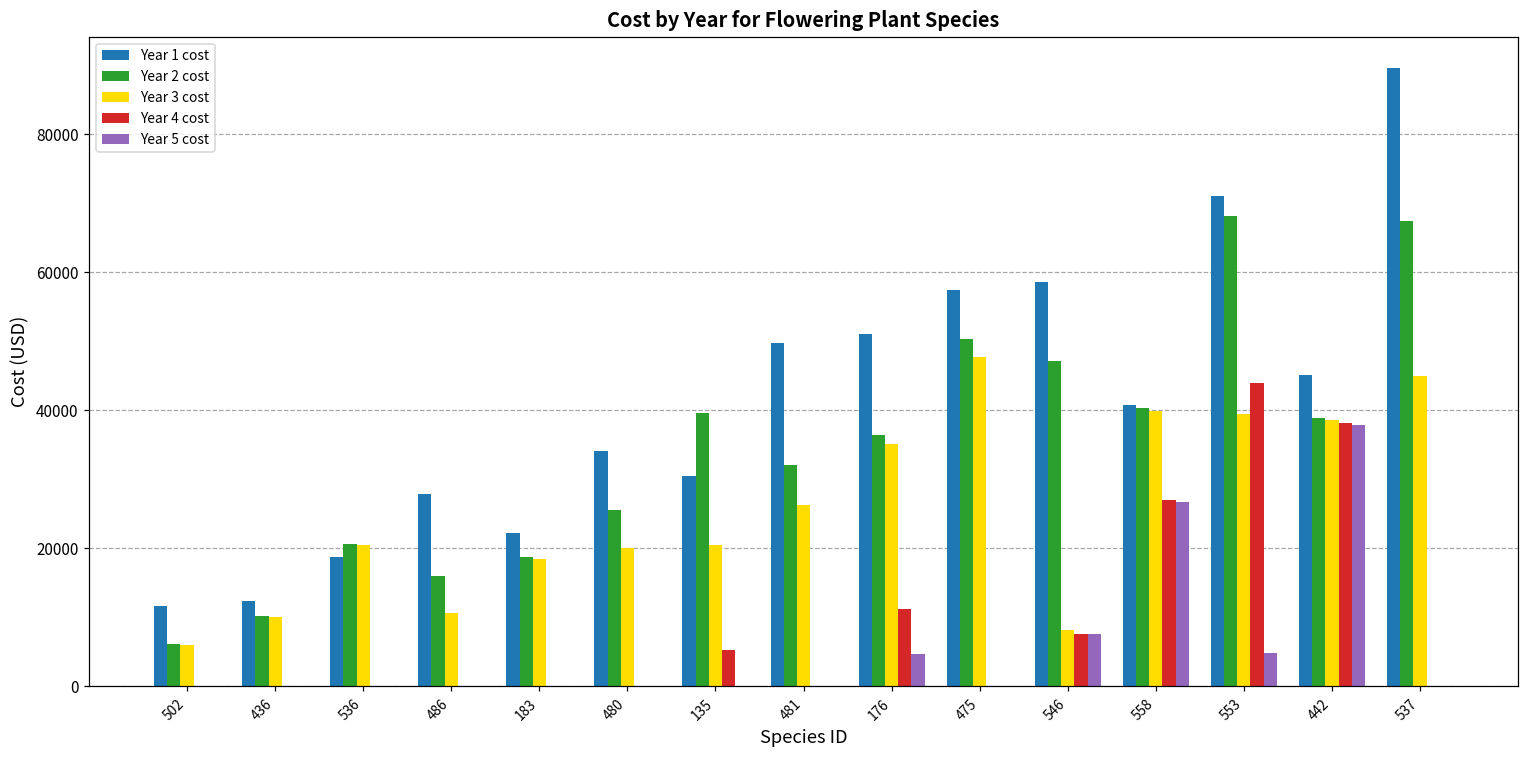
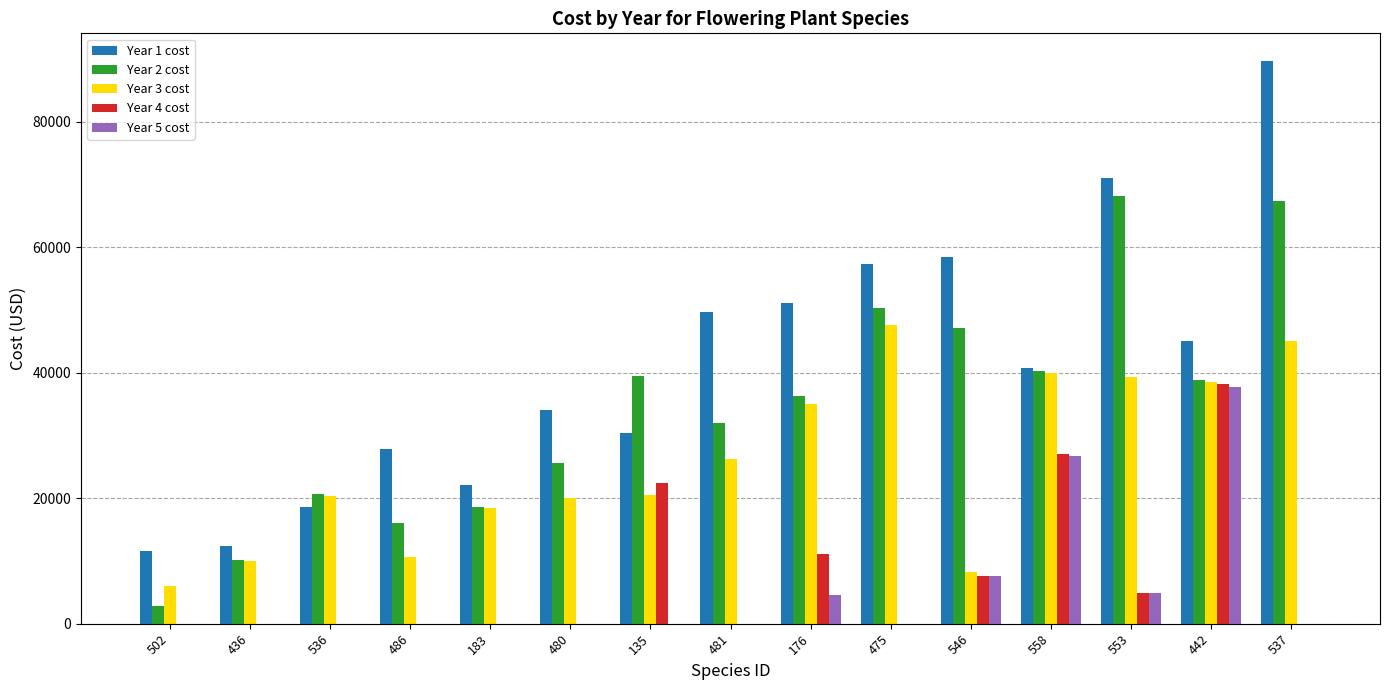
  {
    "Year 1 cost": {
      "502": 12000,
      "436": 12000,
      "536": 19000,
      "486": 28000,
      "183": 22000,
      "480": 34000,
      "135": 30000,
      "481": 50000,
      "176": 51000,
      "475": 57000,
      "546": 59000,
      "558": 41000,
      "553": 71000,
      "442": 45000,
      "537": 90000
    },
    "Year 2 cost": {
-     "502": 6000,
+     "502": 3000,
      "436": 10000,
      "536": 21000,
      "486": 16000,
      "183": 19000,
      "480": 26000,
      "135": 40000,
      "481": 32000,
      "176": 36000,
      "475": 50000,
      "546": 47000,
      "558": 40000,
      "553": 68000,
      "442": 39000,
      "537": 67000
    },
    "Year 3 cost": {
      "502": 6000,
      "436": 10000,
      "536": 20000,
      "486": 11000,
      "183": 18000,
      "480": 20000,
      "135": 20000,
      "481": 26000,
      "176": 35000,
      "475": 48000,
      "546": 8000,
      "558": 40000,
      "553": 39000,
      "442": 39000,
      "537": 45000
    },
    "Year 4 cost": {
      "502": 0,
      "436": 0,
      "536": 0,
      "486": 0,
      "183": 0,
      "480": 0,
-     "135": 5000,
+     "135": 22000,
      "481": 0,
      "176": 11000,
      "475": 0,
      "546": 8000,
      "558": 27000,
-     "553": 44000,
+     "553": 5000,
      "442": 38000,
      "537": 0
    },
    "Year 5 cost": {
      "502": 0,
      "436": 0,
      "536": 0,
      "486": 0,
      "183": 0,
      "480": 0,
      "135": 0,
      "481": 0,
      "176": 5000,
      "475": 0,
      "546": 8000,
      "558": 27000,
      "553": 5000,
      "442": 38000,
      "537": 0
    }
  }
